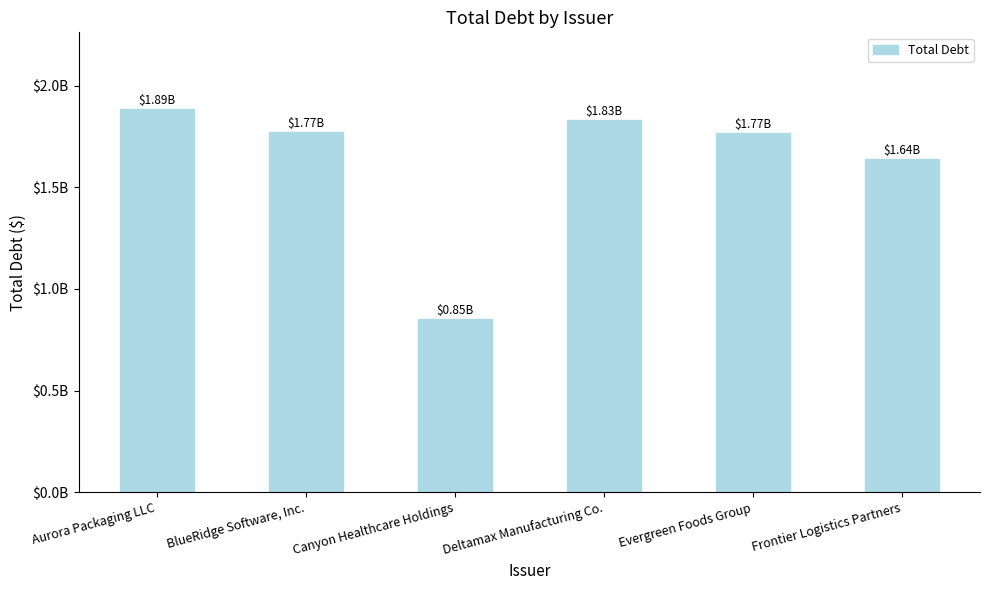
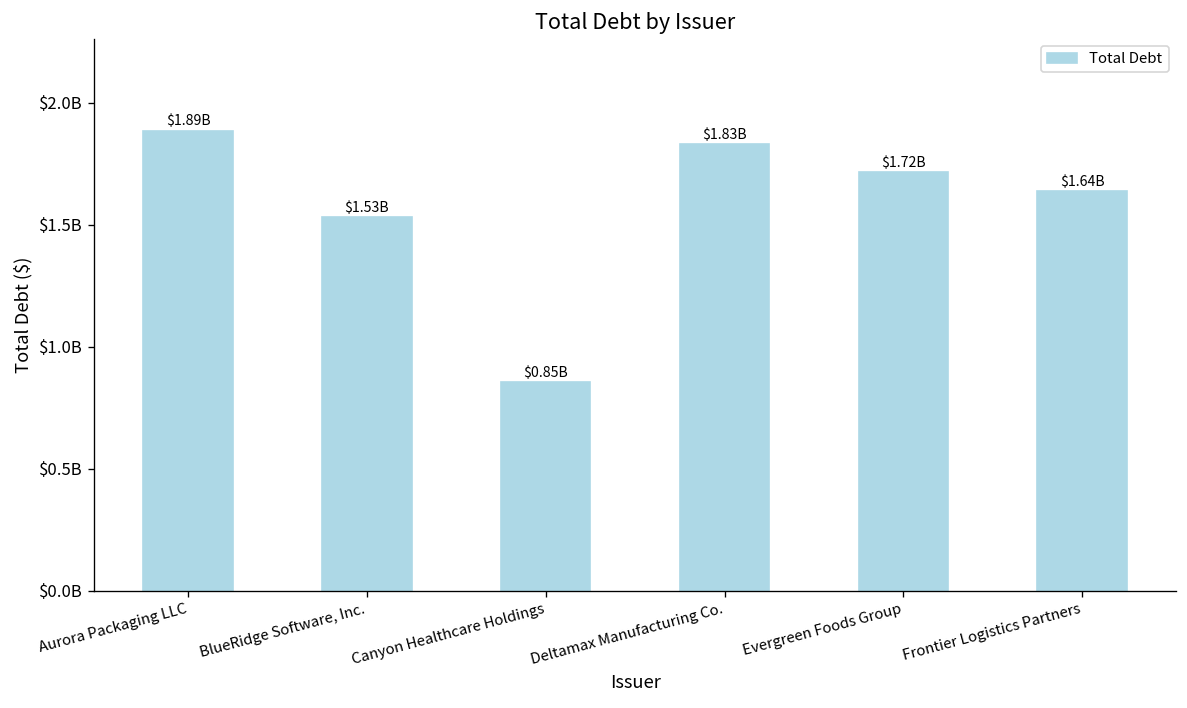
  {
    "Aurora Packaging LLC": "$1.89B",
-   "BlueRidge Software, Inc.": "$1.77B",
+   "BlueRidge Software, Inc.": "$1.53B",
    "Canyon Healthcare Holdings": "$0.85B",
    "Deltamax Manufacturing Co.": "$1.83B",
-   "Evergreen Foods Group": "$1.77B",
+   "Evergreen Foods Group": "$1.72B",
    "Frontier Logistics Partners": "$1.64B"
  }
